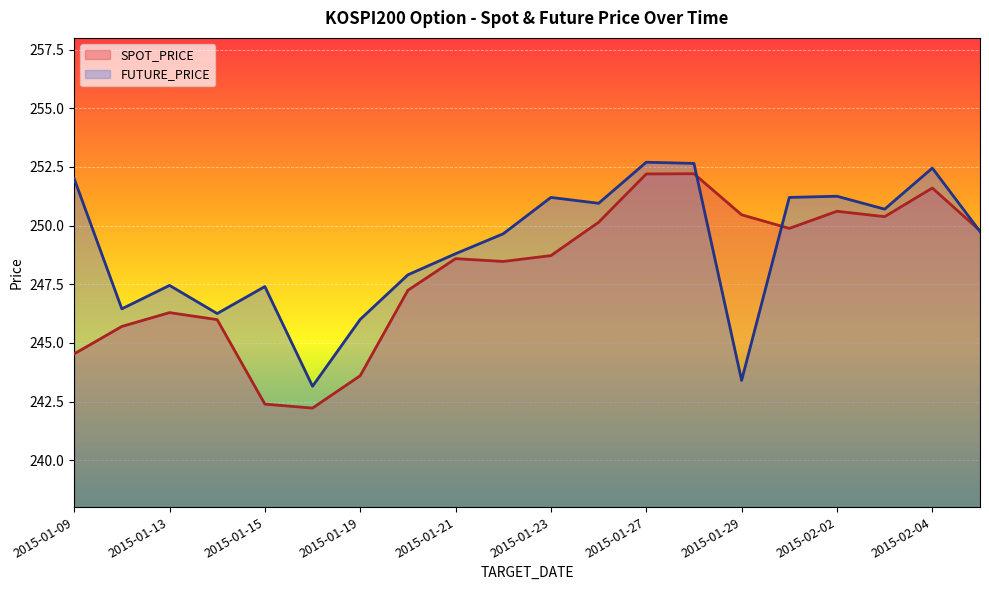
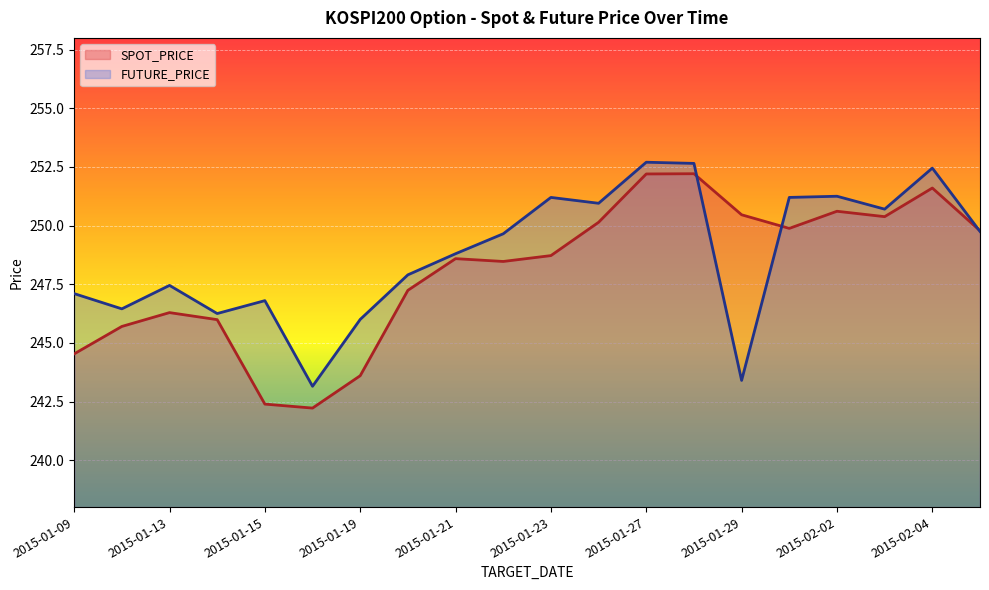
  {
    "SPOT_PRICE": {
      "2015-01-09": 244.5,
      "2015-01-13": 246.3,
      "2015-01-15": 242.4,
      "2015-01-19": 243.6,
      "2015-01-21": 248.6,
      "2015-01-23": 248.7,
      "2015-01-27": 252.2,
      "2015-01-29": 250.5,
      "2015-02-02": 250.6,
      "2015-02-04": 251.6
    },
    "FUTURE_PRICE": {
-     "2015-01-09": 252.0,
+     "2015-01-09": 247.1,
      "2015-01-13": 247.5,
-     "2015-01-15": 247.4,
+     "2015-01-15": 246.8,
      "2015-01-19": 246.0,
      "2015-01-21": 248.8,
      "2015-01-23": 251.2,
      "2015-01-27": 252.7,
      "2015-01-29": 243.4,
      "2015-02-02": 251.3,
      "2015-02-04": 252.5
    }
  }
